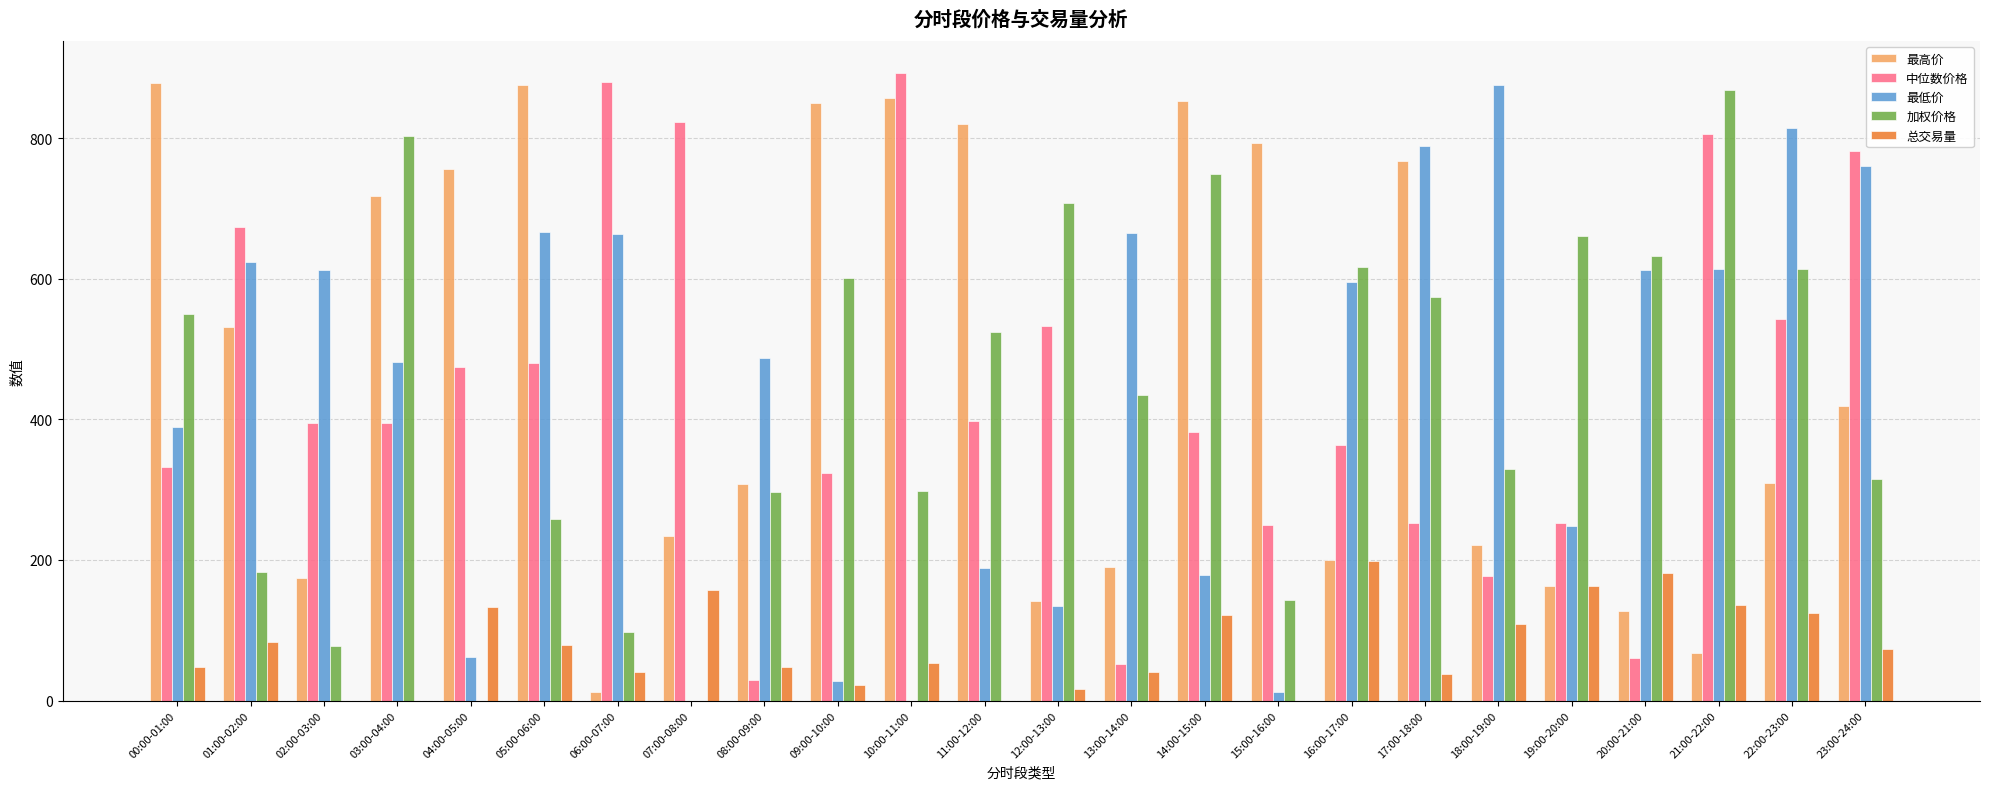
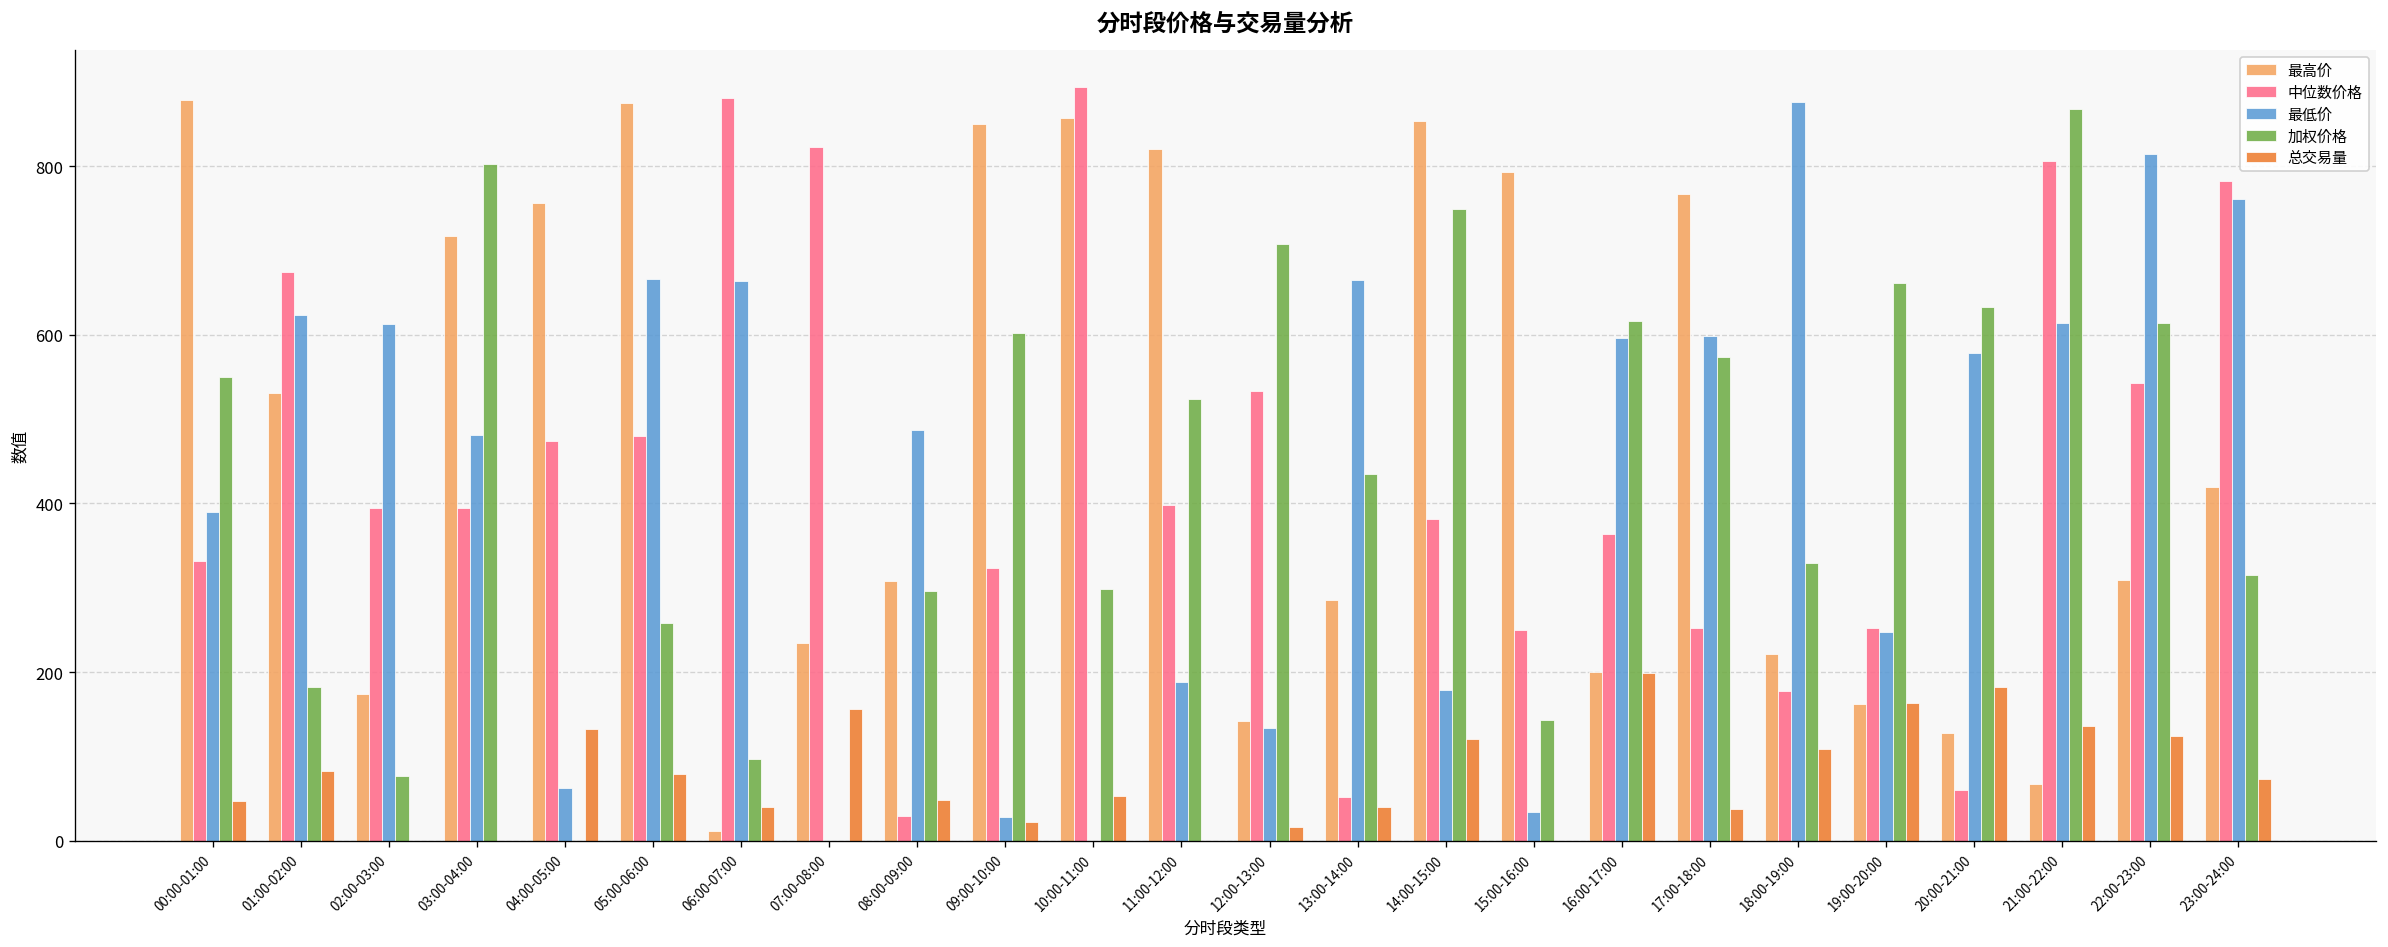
  {
    "最高价": {
      "00:00-01:00": 880,
      "01:00-02:00": 530,
      "02:00-03:00": 170,
      "03:00-04:00": 720,
      "04:00-05:00": 760,
      "05:00-06:00": 870,
      "06:00-07:00": 10,
      "07:00-08:00": 230,
      "08:00-09:00": 310,
      "09:00-10:00": 850,
      "10:00-11:00": 860,
      "11:00-12:00": 820,
      "12:00-13:00": 140,
-     "13:00-14:00": 190,
+     "13:00-14:00": 290,
      "14:00-15:00": 850,
      "15:00-16:00": 790,
      "16:00-17:00": 200,
      "17:00-18:00": 770,
      "18:00-19:00": 220,
      "19:00-20:00": 160,
      "20:00-21:00": 130,
      "21:00-22:00": 70,
      "22:00-23:00": 310,
      "23:00-24:00": 420
    },
    "中位数价格": {
      "00:00-01:00": 330,
      "01:00-02:00": 670,
      "02:00-03:00": 390,
      "03:00-04:00": 390,
      "04:00-05:00": 470,
      "05:00-06:00": 480,
      "06:00-07:00": 880,
      "07:00-08:00": 820,
      "08:00-09:00": 30,
      "09:00-10:00": 320,
      "10:00-11:00": 890,
      "11:00-12:00": 400,
      "12:00-13:00": 530,
      "13:00-14:00": 50,
      "14:00-15:00": 380,
      "15:00-16:00": 250,
      "16:00-17:00": 360,
      "17:00-18:00": 250,
      "18:00-19:00": 180,
      "19:00-20:00": 250,
      "20:00-21:00": 60,
      "21:00-22:00": 810,
      "22:00-23:00": 540,
      "23:00-24:00": 780
    },
    "最低价": {
      "00:00-01:00": 390,
      "01:00-02:00": 620,
      "02:00-03:00": 610,
      "03:00-04:00": 480,
      "04:00-05:00": 60,
      "05:00-06:00": 670,
      "06:00-07:00": 660,
      "07:00-08:00": 0,
      "08:00-09:00": 490,
      "09:00-10:00": 30,
      "10:00-11:00": 0,
      "11:00-12:00": 190,
      "12:00-13:00": 130,
      "13:00-14:00": 670,
      "14:00-15:00": 180,
-     "15:00-16:00": 10,
+     "15:00-16:00": 30,
      "16:00-17:00": 600,
-     "17:00-18:00": 790,
+     "17:00-18:00": 600,
      "18:00-19:00": 880,
      "19:00-20:00": 250,
-     "20:00-21:00": 610,
+     "20:00-21:00": 580,
      "21:00-22:00": 610,
      "22:00-23:00": 810,
      "23:00-24:00": 760
    },
    "加权价格": {
      "00:00-01:00": 550,
      "01:00-02:00": 180,
      "02:00-03:00": 80,
      "03:00-04:00": 800,
      "04:00-05:00": 0,
      "05:00-06:00": 260,
      "06:00-07:00": 100,
      "07:00-08:00": 0,
      "08:00-09:00": 300,
      "09:00-10:00": 600,
      "10:00-11:00": 300,
      "11:00-12:00": 520,
      "12:00-13:00": 710,
      "13:00-14:00": 430,
      "14:00-15:00": 750,
      "15:00-16:00": 140,
      "16:00-17:00": 620,
      "17:00-18:00": 570,
      "18:00-19:00": 330,
      "19:00-20:00": 660,
      "20:00-21:00": 630,
      "21:00-22:00": 870,
      "22:00-23:00": 610,
      "23:00-24:00": 320
    },
    "总交易量": {
      "00:00-01:00": 50,
      "01:00-02:00": 80,
      "02:00-03:00": 0,
      "03:00-04:00": 0,
      "04:00-05:00": 130,
      "05:00-06:00": 80,
      "06:00-07:00": 40,
      "07:00-08:00": 160,
      "08:00-09:00": 50,
      "09:00-10:00": 20,
      "10:00-11:00": 50,
      "11:00-12:00": 0,
      "12:00-13:00": 20,
      "13:00-14:00": 40,
      "14:00-15:00": 120,
      "15:00-16:00": 0,
      "16:00-17:00": 200,
      "17:00-18:00": 40,
      "18:00-19:00": 110,
      "19:00-20:00": 160,
      "20:00-21:00": 180,
      "21:00-22:00": 140,
      "22:00-23:00": 120,
      "23:00-24:00": 70
    }
  }
